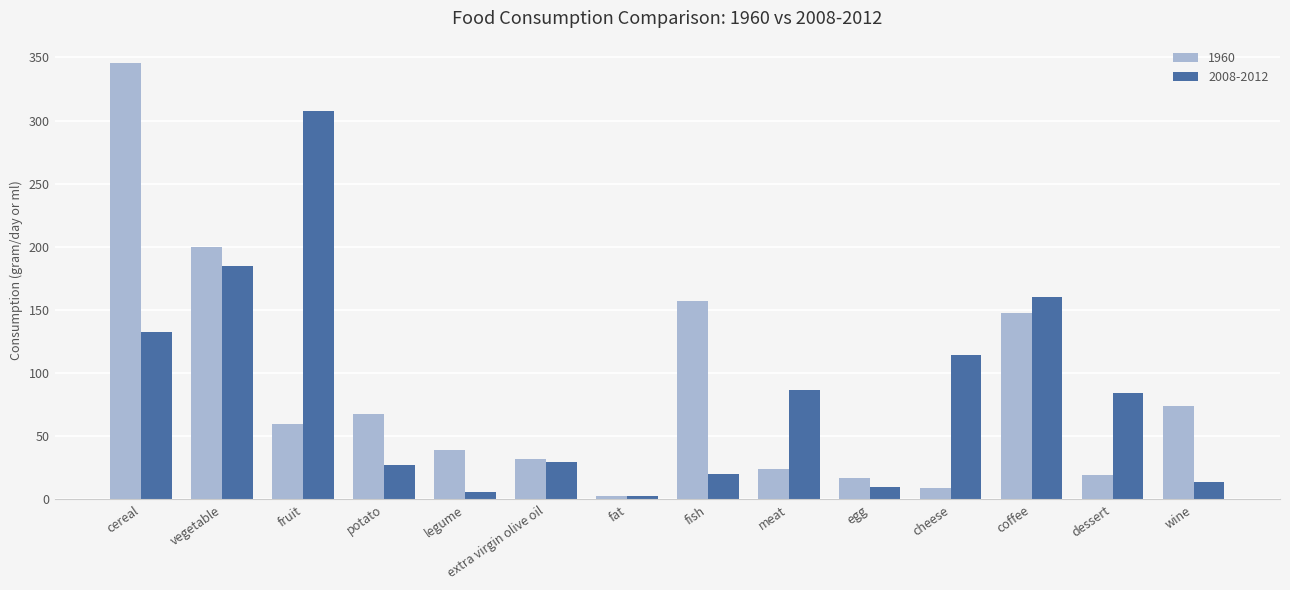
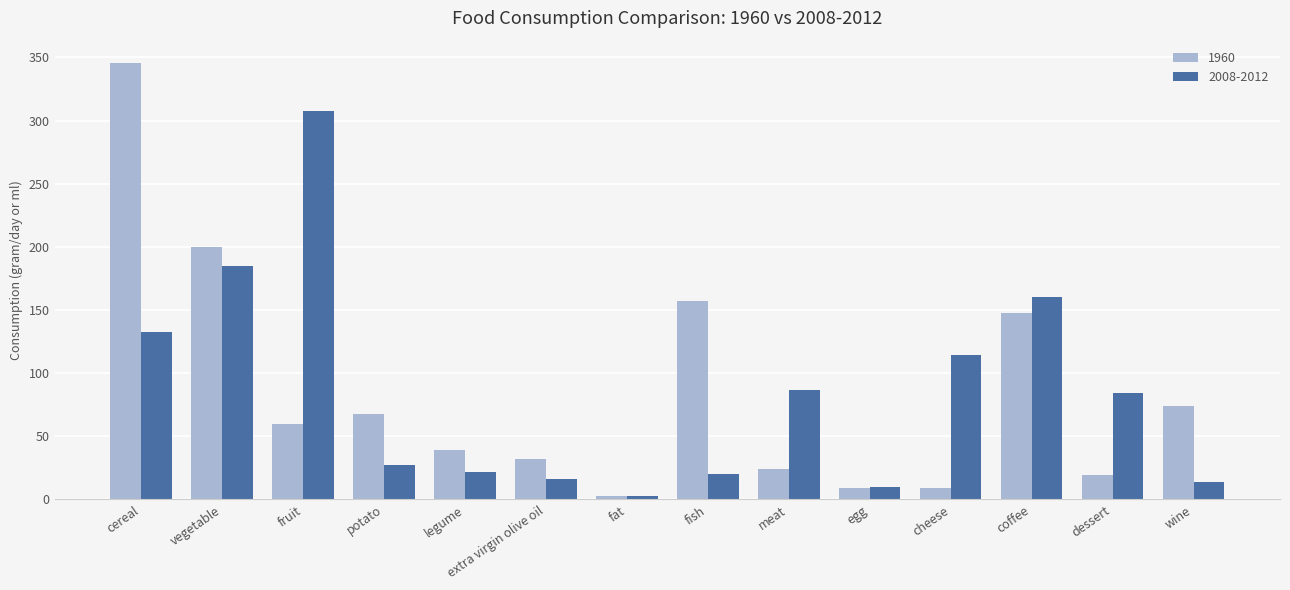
  {
    "1960": {
      "cereal": 346,
      "vegetable": 200,
      "fruit": 60,
      "potato": 68,
      "legume": 39,
      "extra virgin olive oil": 32,
      "fat": 3,
      "fish": 157,
      "meat": 24,
-     "egg": 17,
+     "egg": 9,
      "cheese": 9,
      "coffee": 148,
      "dessert": 19,
      "wine": 74
    },
    "2008-2012": {
      "cereal": 133,
      "vegetable": 185,
      "fruit": 308,
      "potato": 27,
-     "legume": 6,
-     "extra virgin olive oil": 30,
+     "legume": 22,
+     "extra virgin olive oil": 16,
      "fat": 3,
      "fish": 20,
      "meat": 87,
      "egg": 10,
      "cheese": 114,
      "coffee": 160,
      "dessert": 84,
      "wine": 14
    }
  }
